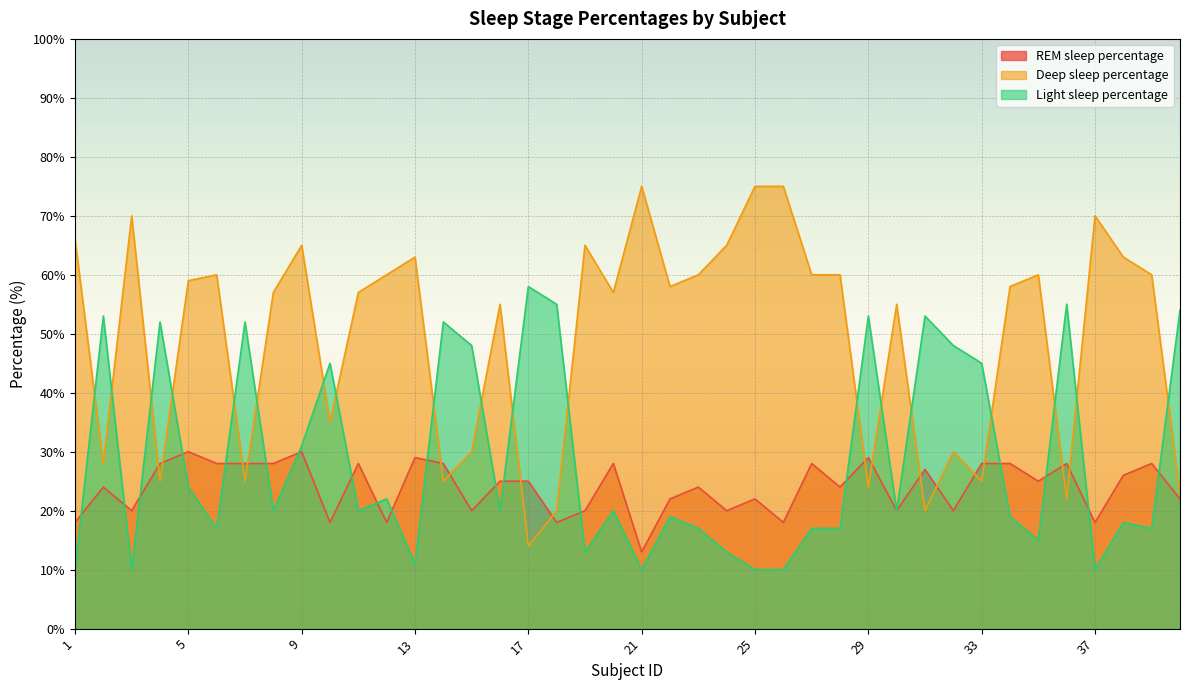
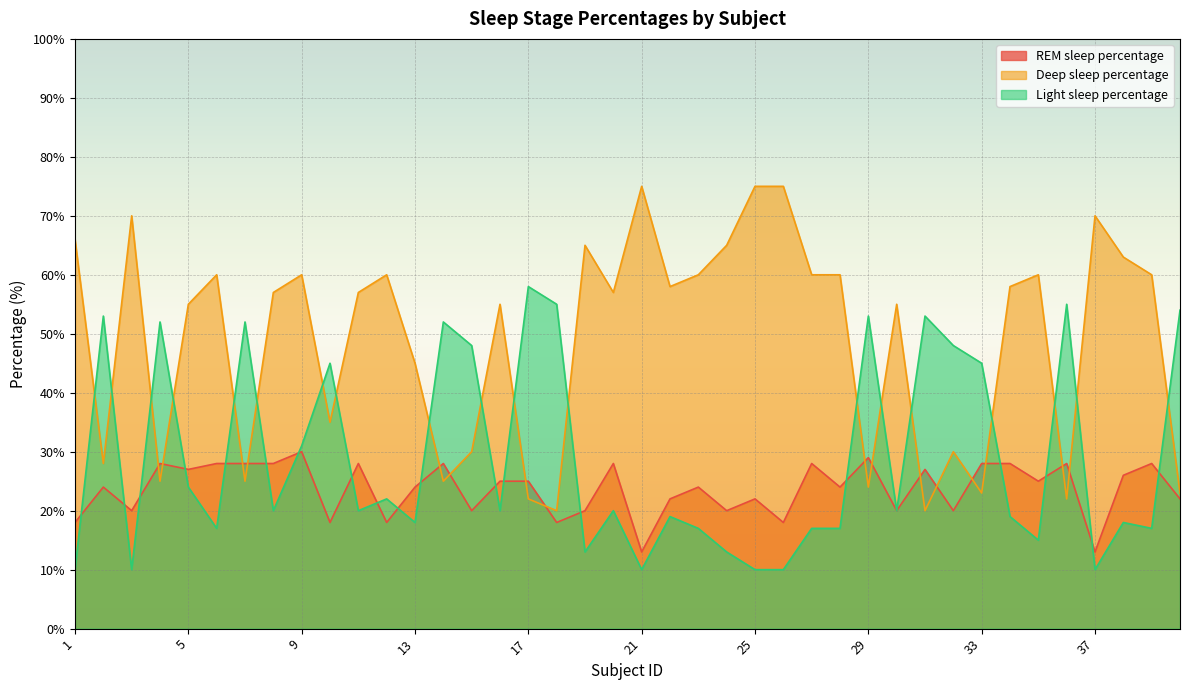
  {
    "REM sleep percentage": {
      "1": "18%",
-     "5": "30%",
+     "5": "27%",
      "9": "30%",
-     "13": "29%",
+     "13": "24%",
      "17": "25%",
      "21": "13%",
      "25": "22%",
      "29": "29%",
      "33": "28%",
-     "37": "18%"
+     "37": "13%"
    },
    "Deep sleep percentage": {
      "1": "66%",
-     "5": "59%",
-     "9": "65%",
-     "13": "63%",
-     "17": "14%",
+     "5": "55%",
+     "9": "60%",
+     "13": "45%",
+     "17": "22%",
      "21": "75%",
      "25": "75%",
      "29": "24%",
-     "33": "25%",
+     "33": "23%",
      "37": "70%"
    },
    "Light sleep percentage": {
      "1": "10%",
      "5": "24%",
      "9": "31%",
-     "13": "11%",
+     "13": "18%",
      "17": "58%",
      "21": "10%",
      "25": "10%",
      "29": "53%",
      "33": "45%",
      "37": "10%"
    }
  }
